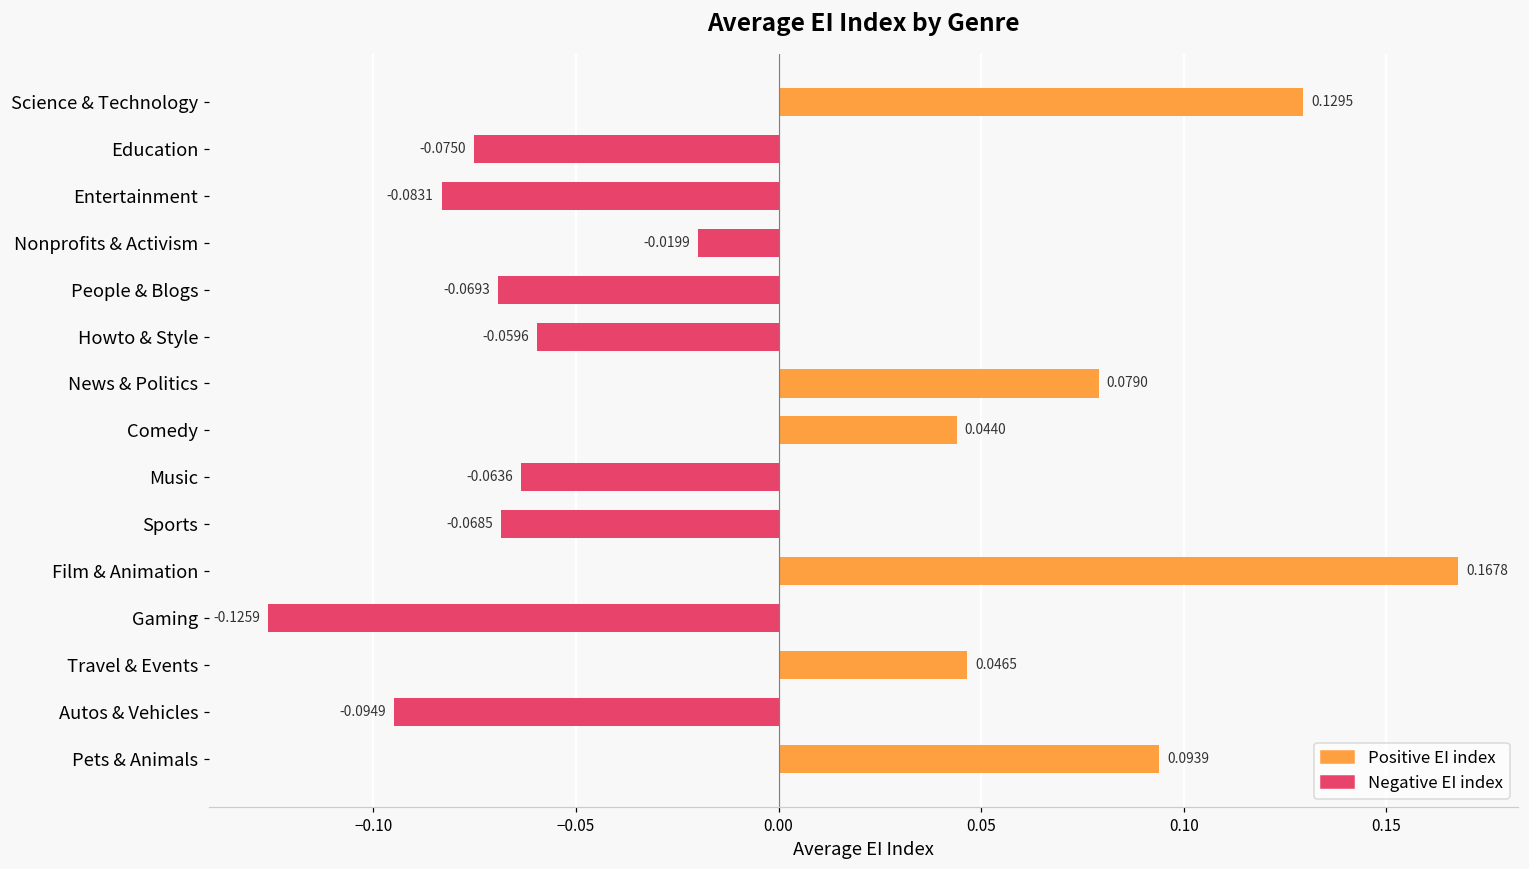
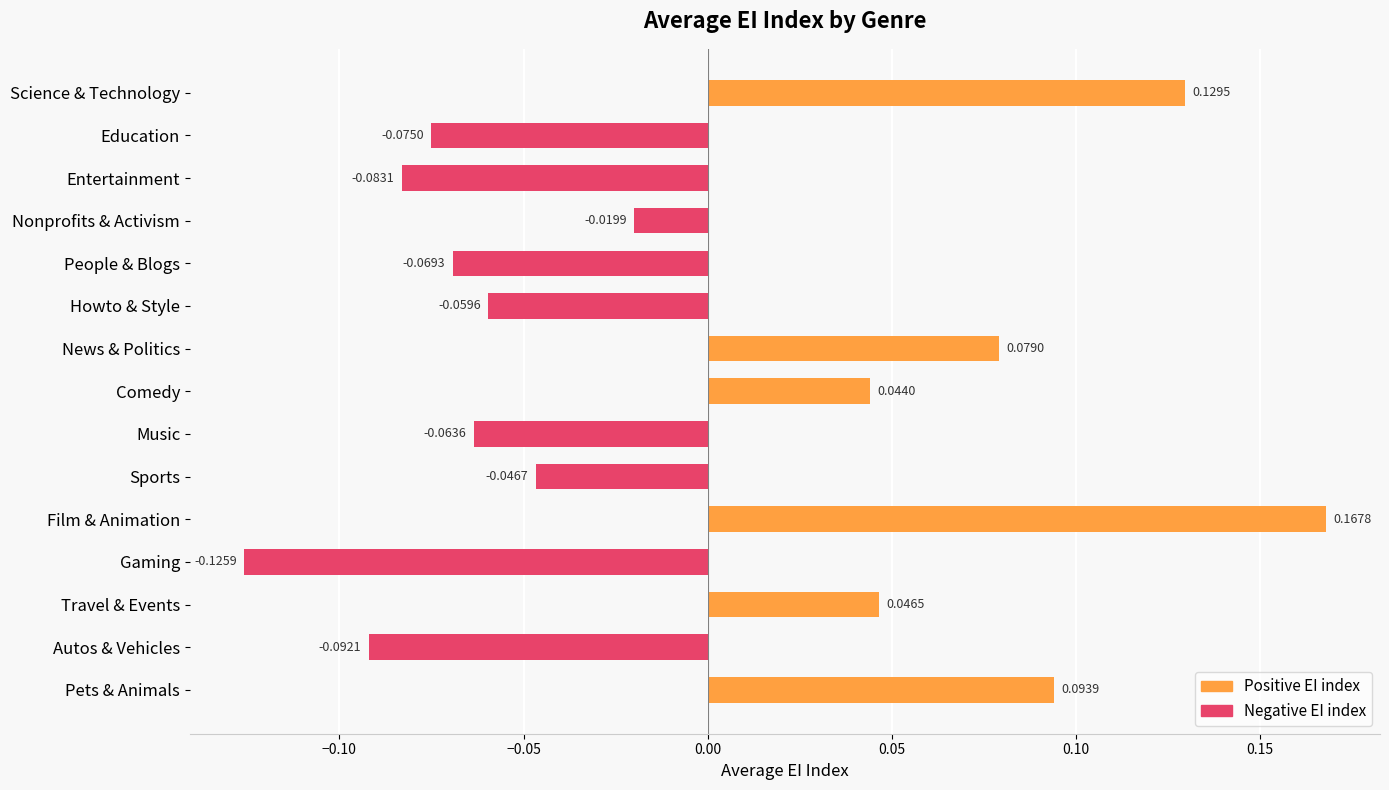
  {
    "Science & Technology": 0.1295,
    "Education": -0.0750,
    "Entertainment": -0.0831,
    "Nonprofits & Activism": -0.0199,
    "People & Blogs": -0.0693,
    "Howto & Style": -0.0596,
    "News & Politics": 0.0790,
    "Comedy": 0.0440,
    "Music": -0.0636,
-   "Sports": -0.0685,
+   "Sports": -0.0467,
    "Film & Animation": 0.1678,
    "Gaming": -0.1259,
    "Travel & Events": 0.0465,
-   "Autos & Vehicles": -0.0949,
+   "Autos & Vehicles": -0.0921,
    "Pets & Animals": 0.0939
  }
